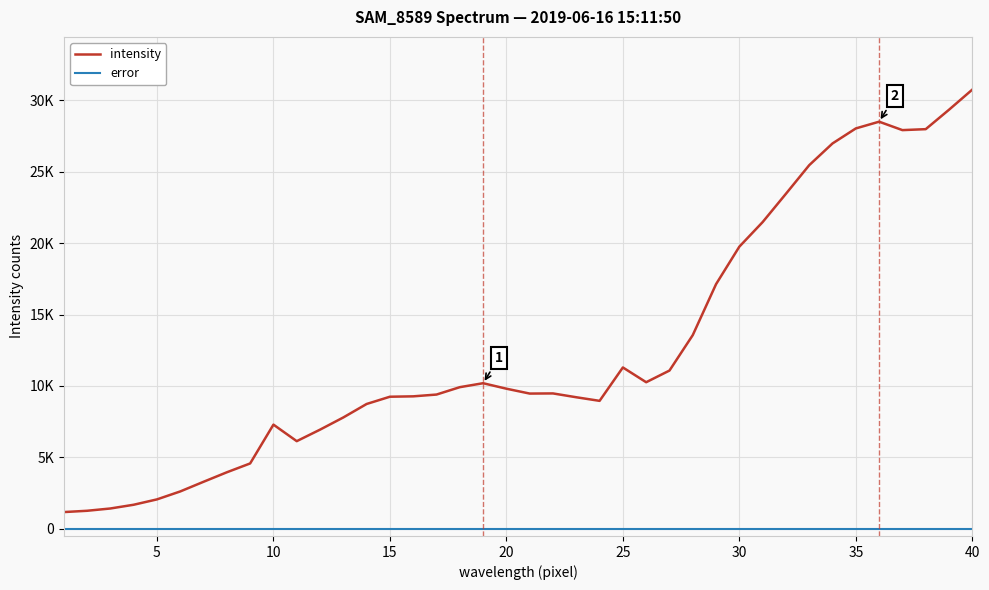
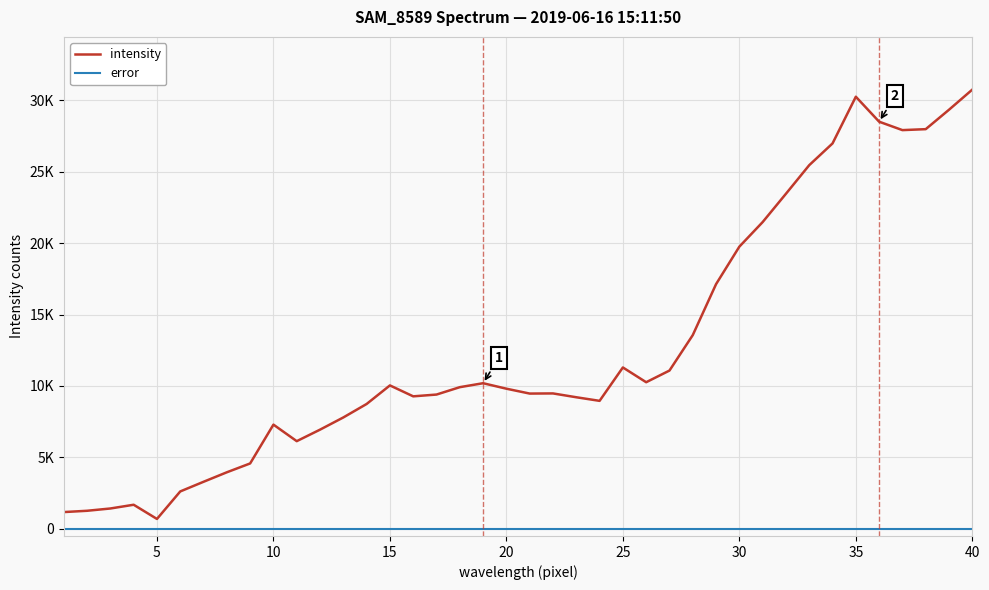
  {
    "intensity": {
-     "5": 2100,
+     "5": 700,
      "10": 7300,
-     "15": 9200,
+     "15": 10000,
      "20": 9800,
      "25": 11300,
      "30": 19800,
-     "35": 28000,
+     "35": 30300,
      "40": 30800
    },
    "error": {
      "5": 0,
      "10": 0,
      "15": 0,
      "20": 0,
      "25": 0,
      "30": 0,
      "35": 0,
      "40": 0
    }
  }
